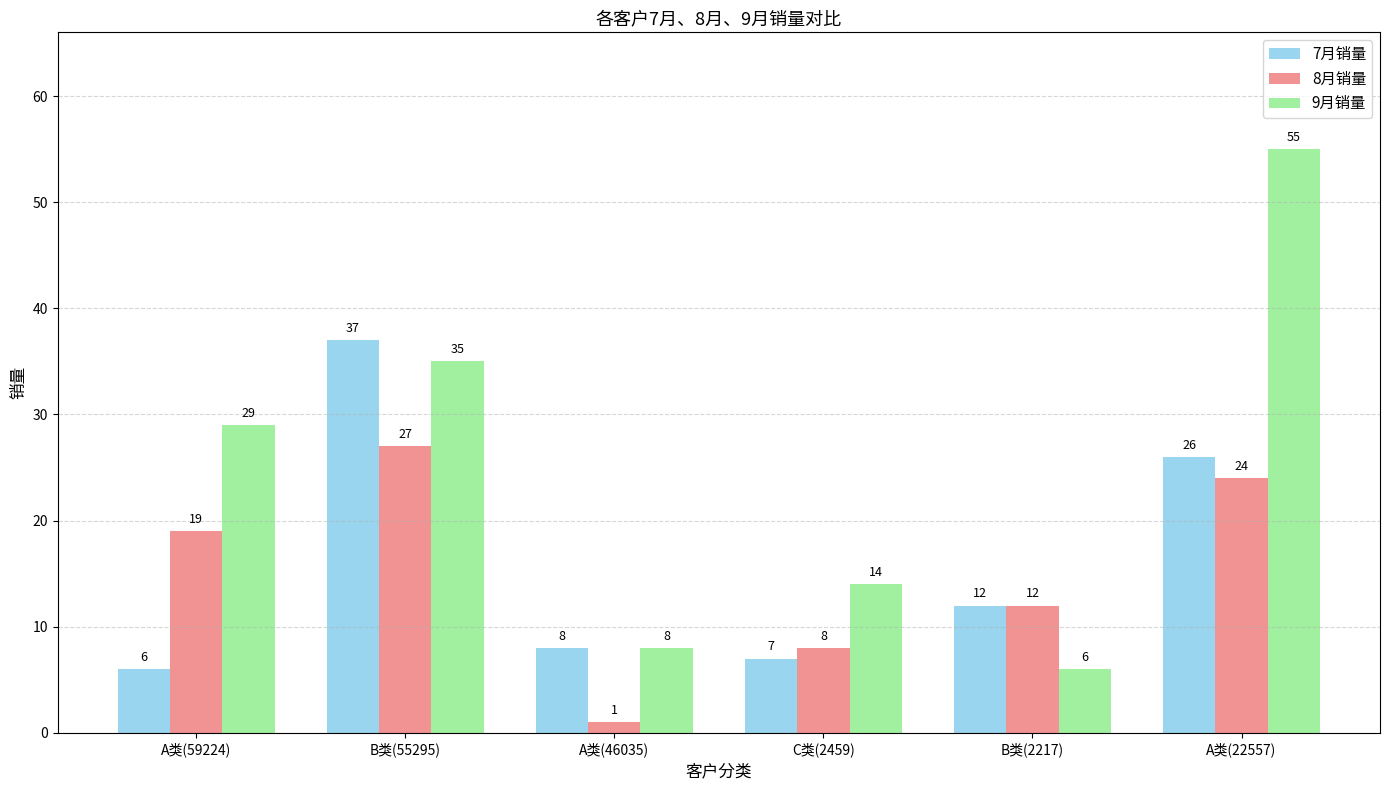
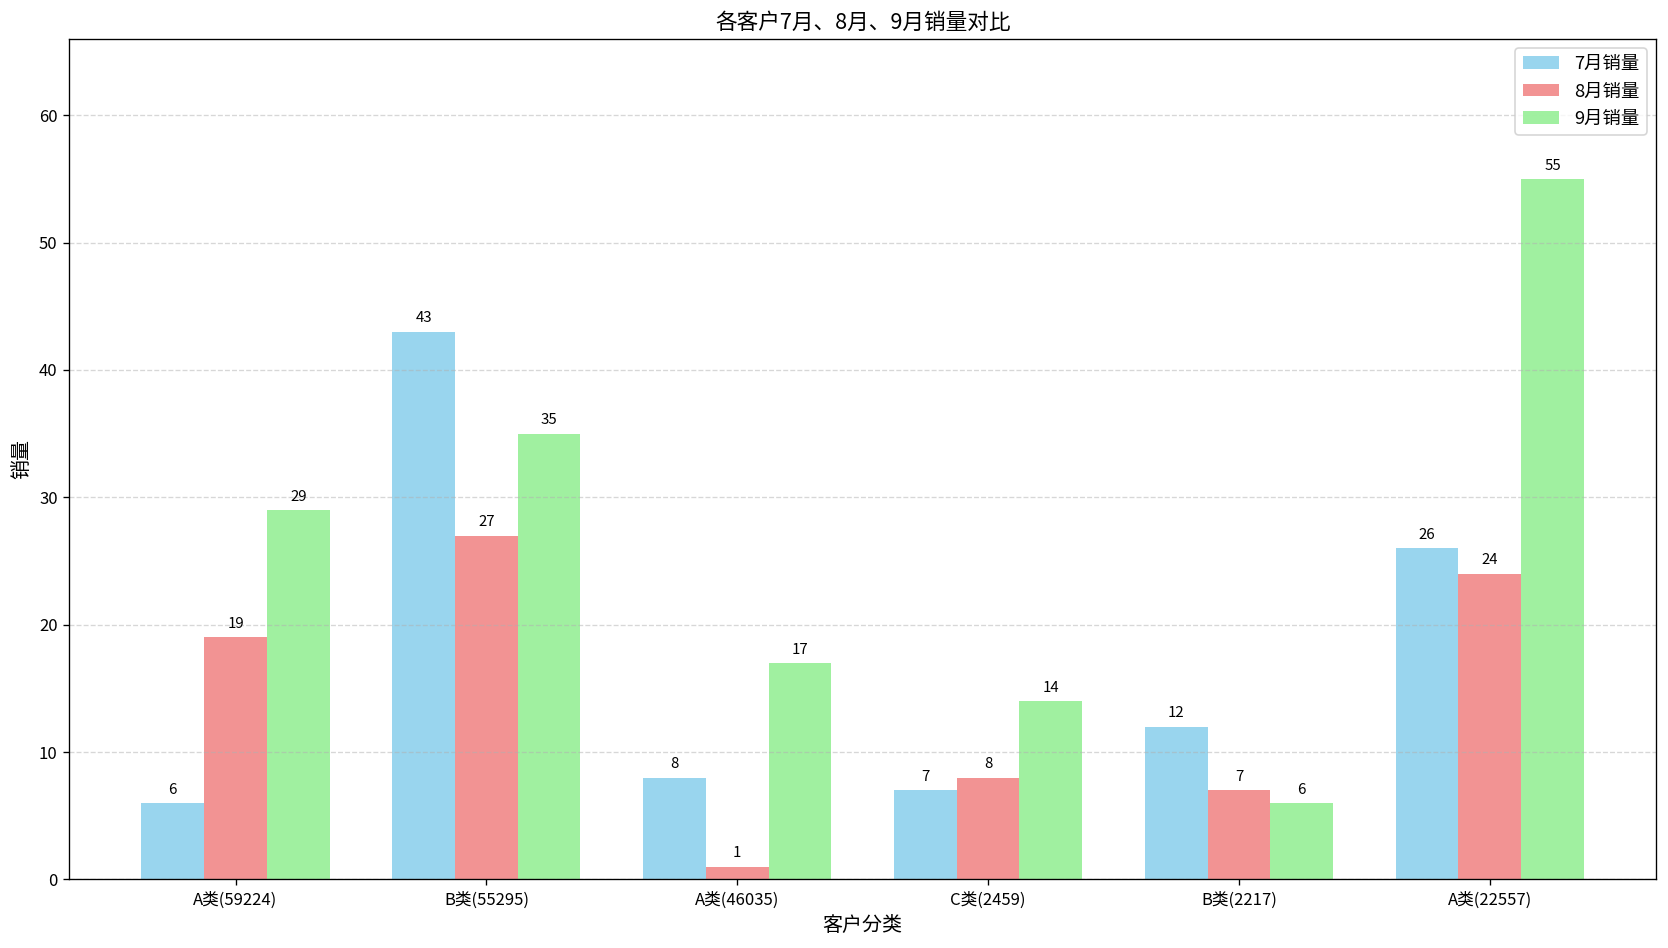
  {
    "7月销量": {
      "A类(59224)": 6,
-     "B类(55295)": 37,
+     "B类(55295)": 43,
      "A类(46035)": 8,
      "C类(2459)": 7,
      "B类(2217)": 12,
      "A类(22557)": 26
    },
    "8月销量": {
      "A类(59224)": 19,
      "B类(55295)": 27,
      "A类(46035)": 1,
      "C类(2459)": 8,
-     "B类(2217)": 12,
+     "B类(2217)": 7,
      "A类(22557)": 24
    },
    "9月销量": {
      "A类(59224)": 29,
      "B类(55295)": 35,
-     "A类(46035)": 8,
+     "A类(46035)": 17,
      "C类(2459)": 14,
      "B类(2217)": 6,
      "A类(22557)": 55
    }
  }
